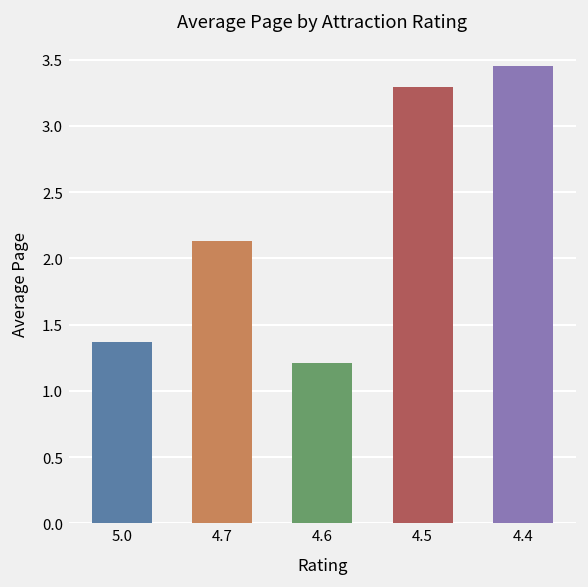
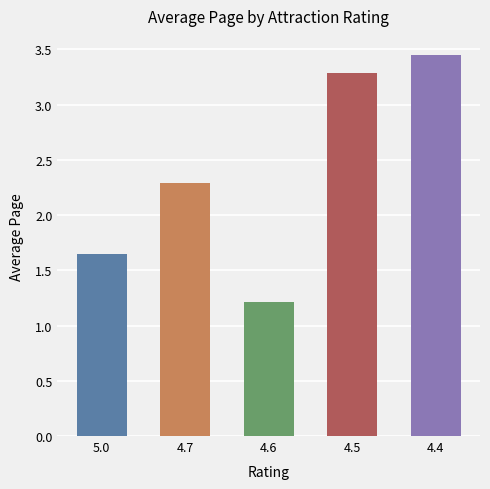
  {
-   "5.0": 1.37,
-   "4.7": 2.13,
+   "5.0": 1.65,
+   "4.7": 2.29,
    "4.6": 1.21,
    "4.5": 3.29,
    "4.4": 3.45
  }
